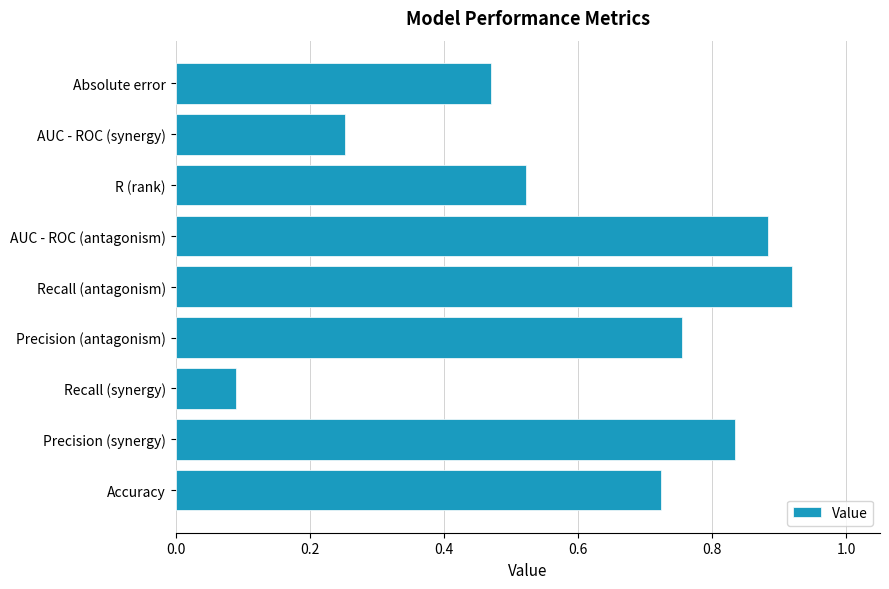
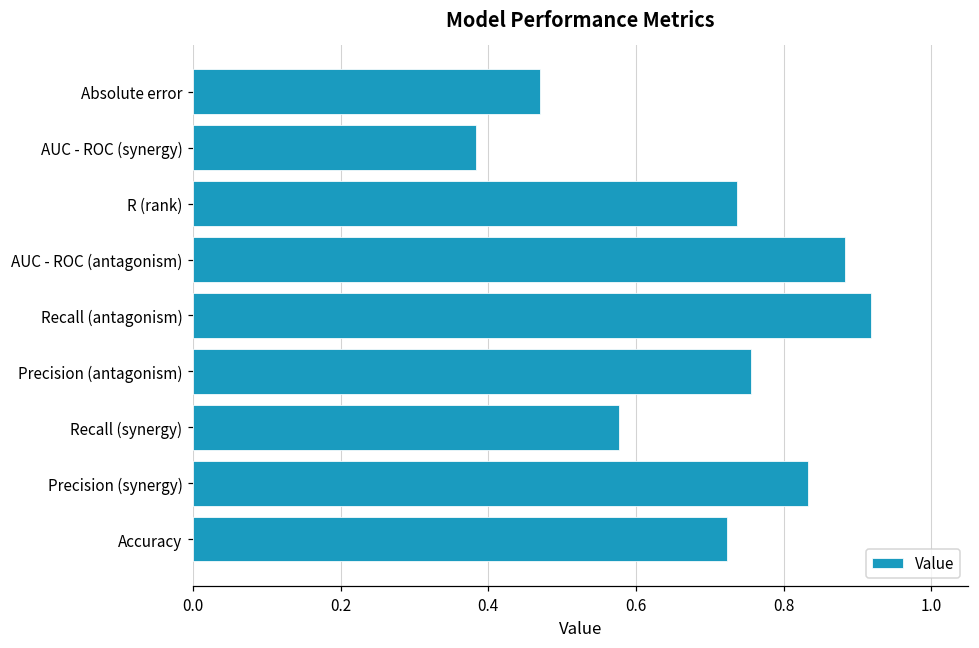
  {
    "Absolute error": 0.47,
-   "AUC - ROC (synergy)": 0.25,
-   "R (rank)": 0.52,
+   "AUC - ROC (synergy)": 0.38,
+   "R (rank)": 0.74,
    "AUC - ROC (antagonism)": 0.88,
    "Recall (antagonism)": 0.92,
    "Precision (antagonism)": 0.76,
-   "Recall (synergy)": 0.09,
+   "Recall (synergy)": 0.58,
    "Precision (synergy)": 0.83,
    "Accuracy": 0.72
  }
